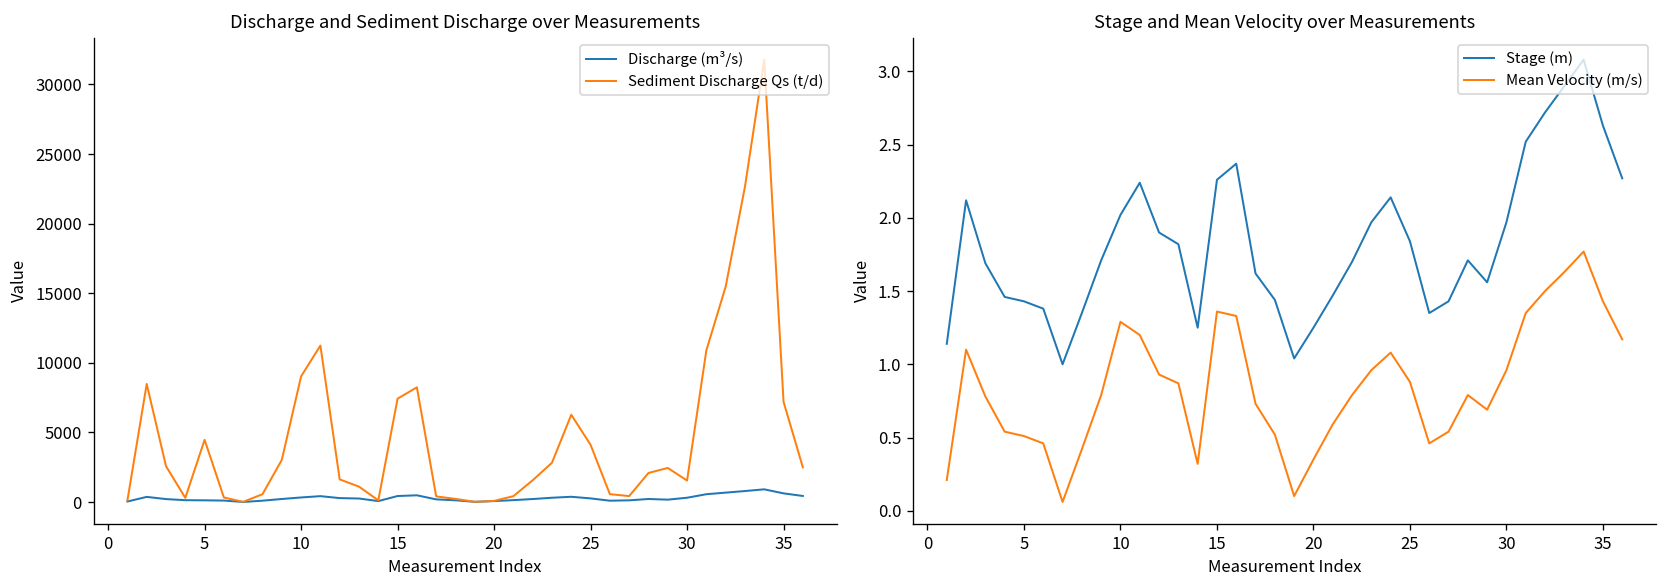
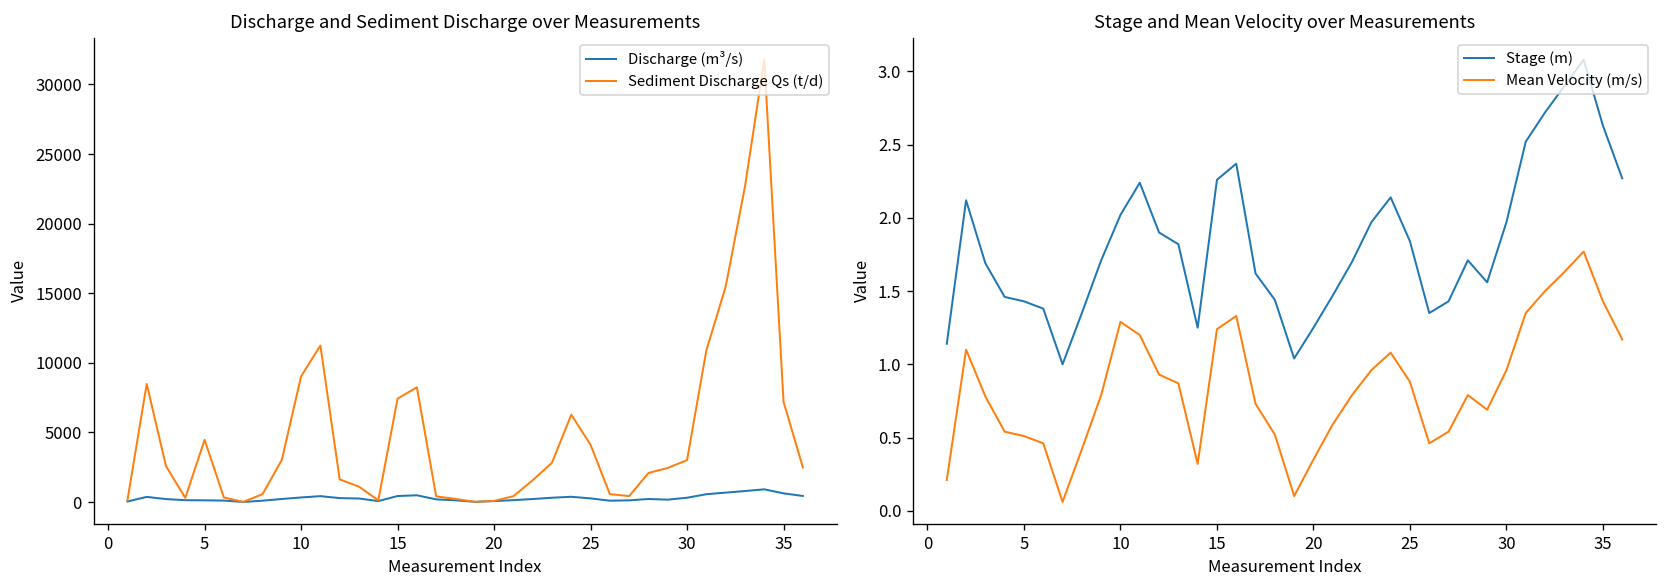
  {
    "Discharge and Sediment Discharge over Measurements": {
      "Discharge (m³/s)": {
        "5": 100,
        "10": 300,
        "15": 400,
        "25": 300,
        "30": 300,
        "35": 600
      },
      "Sediment Discharge Qs (t/d)": {
        "5": 4500,
        "10": 9000,
        "15": 7400,
        "25": 4100,
-       "30": 1500,
+       "30": 3000,
        "35": 7200
      }
    },
    "Stage and Mean Velocity over Measurements": {
      "Stage (m)": {
        "5": 1.43,
        "10": 2.02,
        "15": 2.26,
        "20": 1.25,
        "25": 1.84,
        "30": 1.97,
        "35": 2.63
      },
      "Mean Velocity (m/s)": {
        "5": 0.51,
        "10": 1.29,
-       "15": 1.36,
+       "15": 1.24,
        "20": 0.35,
        "25": 0.88,
        "30": 0.96,
        "35": 1.43
      }
    }
  }
